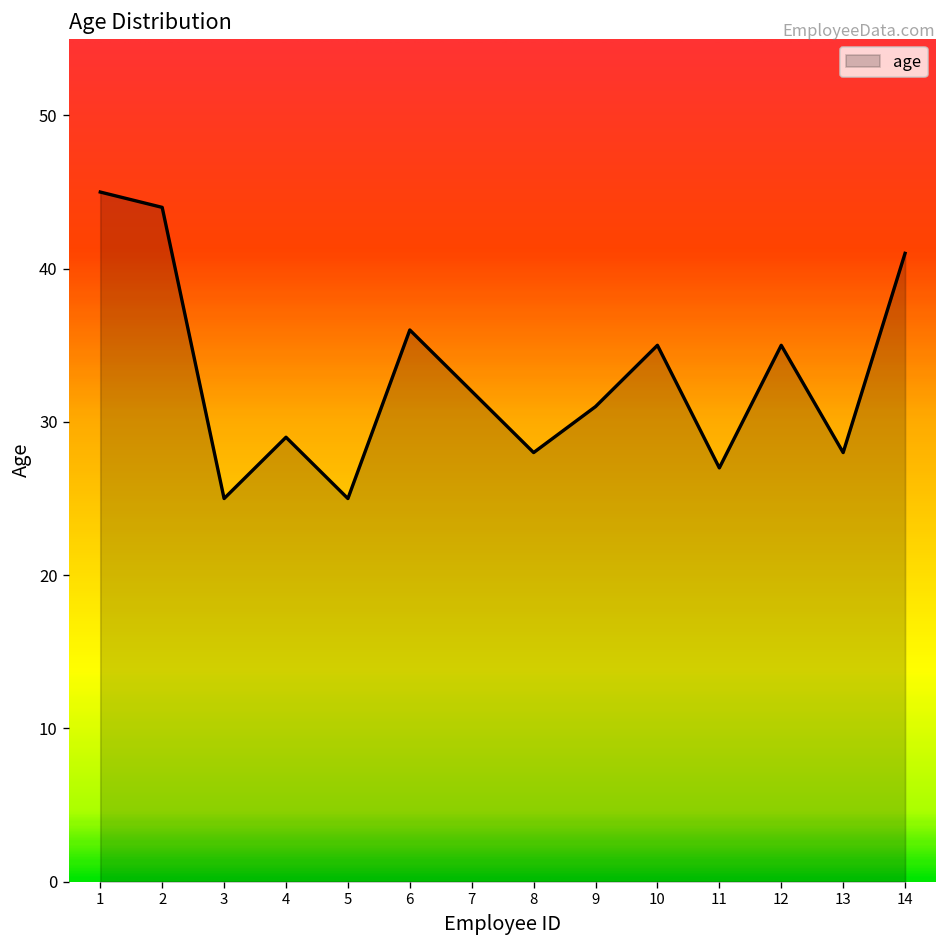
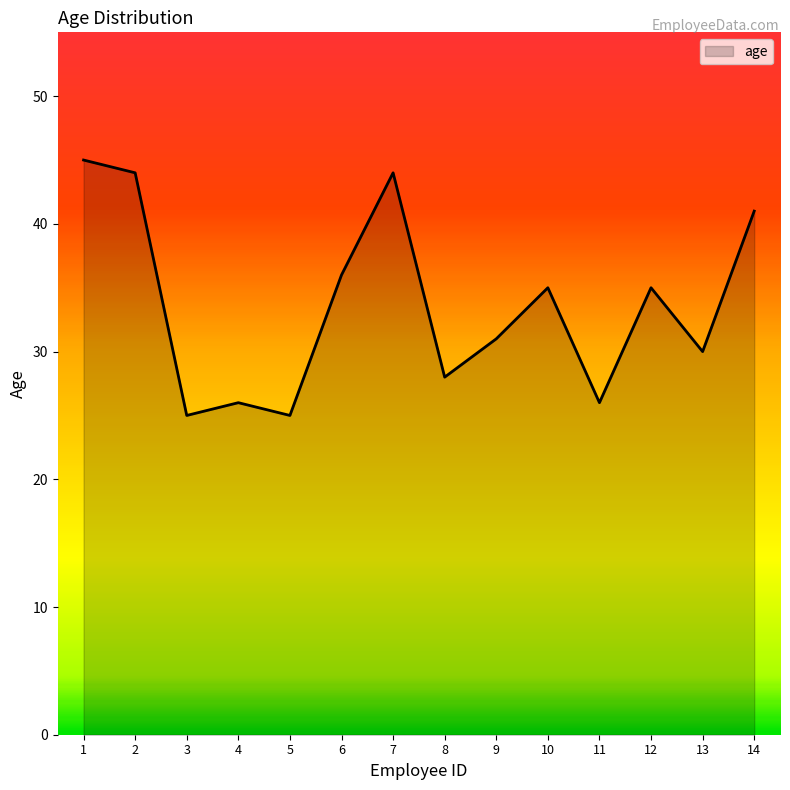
  {
    "1": 45,
    "2": 44,
    "3": 25,
-   "4": 29,
+   "4": 26,
    "5": 25,
    "6": 36,
-   "7": 32,
+   "7": 44,
    "8": 28,
    "9": 31,
    "10": 35,
-   "11": 27,
+   "11": 26,
    "12": 35,
-   "13": 28,
+   "13": 30,
    "14": 41
  }
